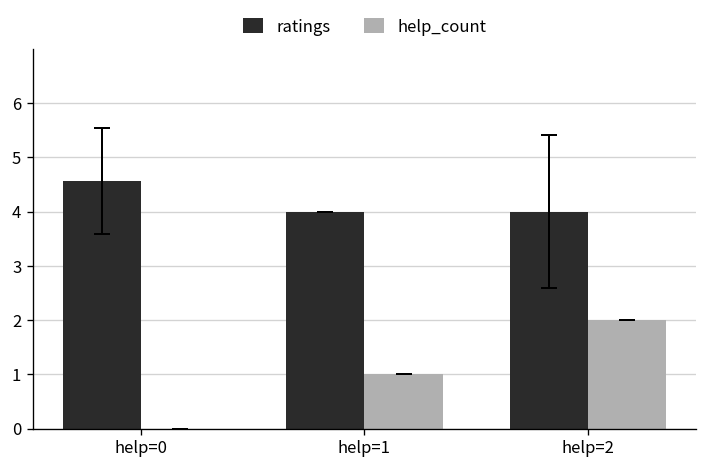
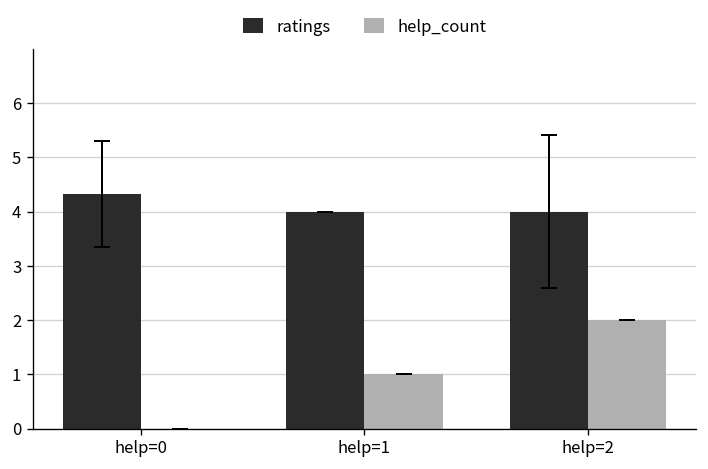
  {
    "ratings": {
-     "help=0": 4.6,
+     "help=0": 4.3,
      "help=1": 4.0,
      "help=2": 4.0
    },
    "help_count": {
      "help=0": 0.0,
      "help=1": 1.0,
      "help=2": 2.0
    }
  }
